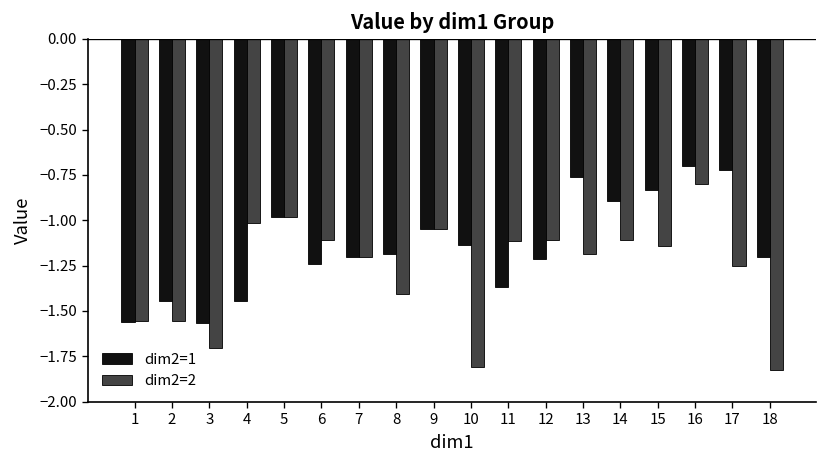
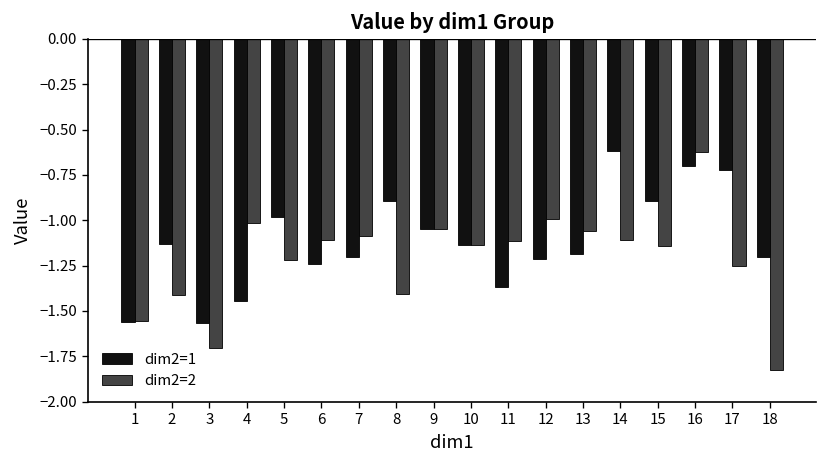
  {
    "dim2=1": {
      "1": -1.56,
-     "2": -1.44,
+     "2": -1.13,
      "3": -1.57,
      "4": -1.44,
      "5": -0.98,
      "6": -1.24,
      "7": -1.20,
-     "8": -1.18,
+     "8": -0.89,
      "9": -1.05,
      "10": -1.14,
      "11": -1.37,
      "12": -1.21,
-     "13": -0.76,
-     "14": -0.89,
-     "15": -0.83,
+     "13": -1.19,
+     "14": -0.62,
+     "15": -0.89,
      "16": -0.70,
      "17": -0.72,
      "18": -1.20
    },
    "dim2=2": {
      "1": -1.56,
-     "2": -1.56,
+     "2": -1.41,
      "3": -1.71,
      "4": -1.02,
-     "5": -0.98,
+     "5": -1.22,
      "6": -1.11,
-     "7": -1.20,
+     "7": -1.09,
      "8": -1.41,
      "9": -1.05,
-     "10": -1.81,
+     "10": -1.14,
      "11": -1.12,
-     "12": -1.11,
-     "13": -1.19,
+     "12": -0.99,
+     "13": -1.06,
      "14": -1.11,
      "15": -1.14,
-     "16": -0.80,
+     "16": -0.63,
      "17": -1.25,
      "18": -1.83
    }
  }
